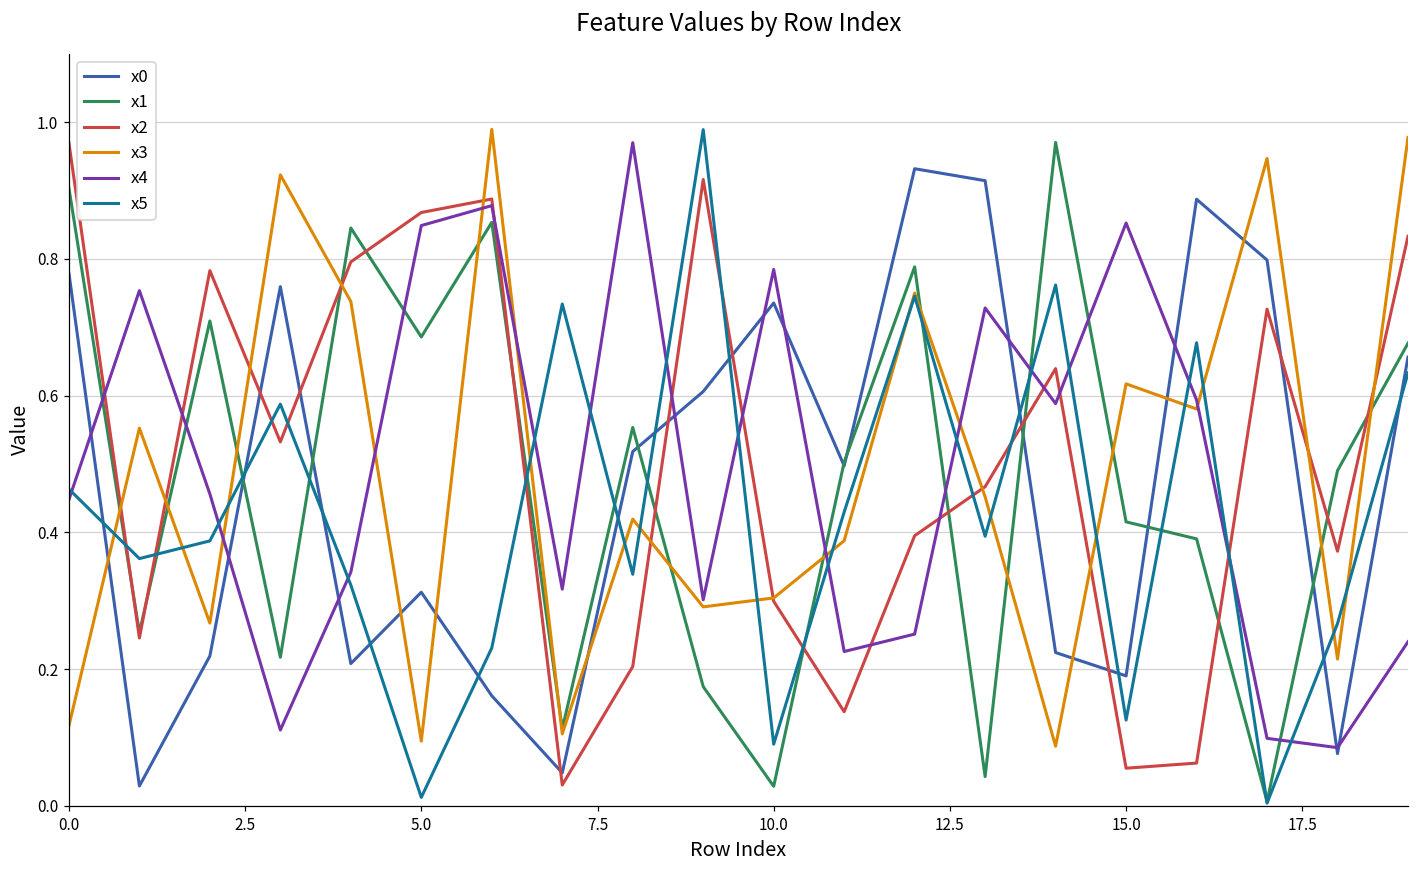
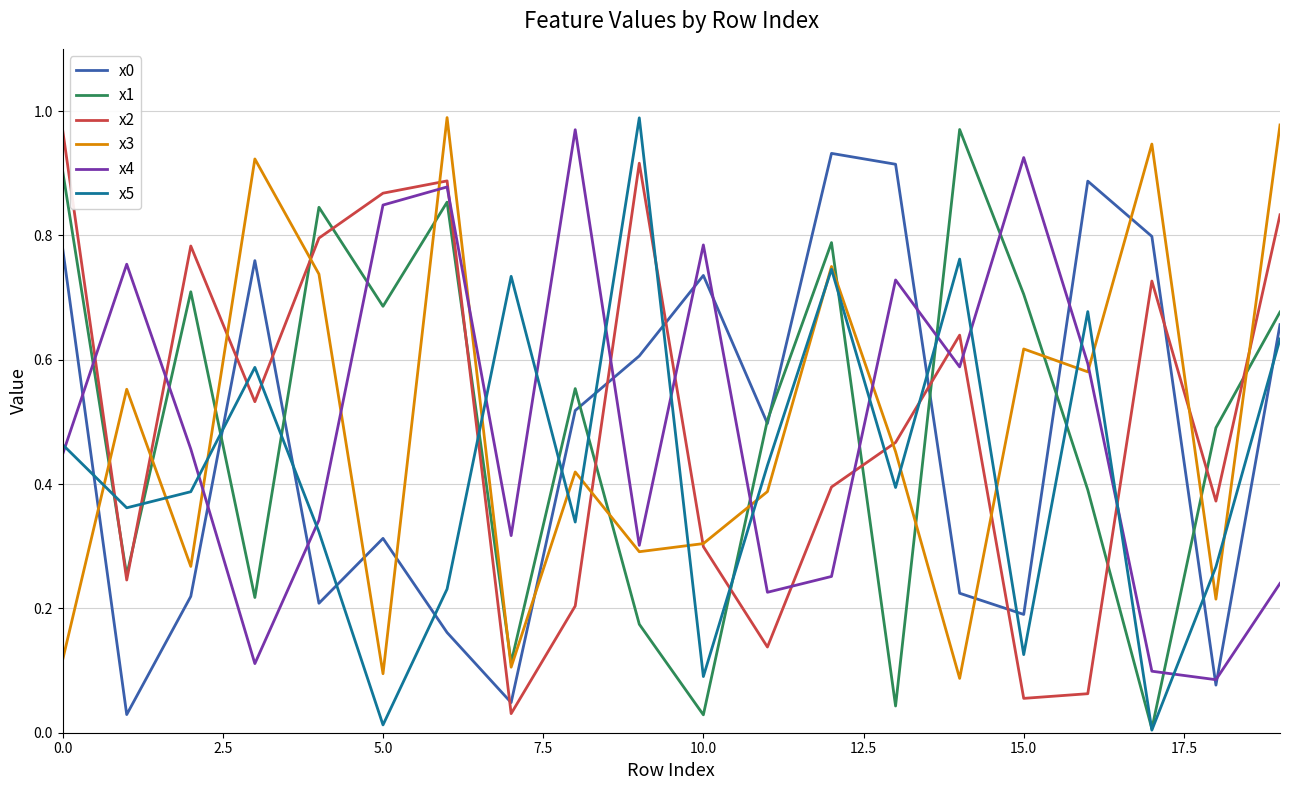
  {
    "x1": {
      "0.0": 0.90,
      "5.0": 0.69,
      "10.0": 0.03,
-     "15.0": 0.42
+     "15.0": 0.71
    },
    "x2": {
      "0.0": 0.97,
      "5.0": 0.87,
      "10.0": 0.30,
      "15.0": 0.06
    },
    "x3": {
      "0.0": 0.12,
      "5.0": 0.09,
      "10.0": 0.30,
      "15.0": 0.62
    },
    "x4": {
      "0.0": 0.45,
      "5.0": 0.85,
      "10.0": 0.78,
-     "15.0": 0.85
+     "15.0": 0.93
    }
  }
